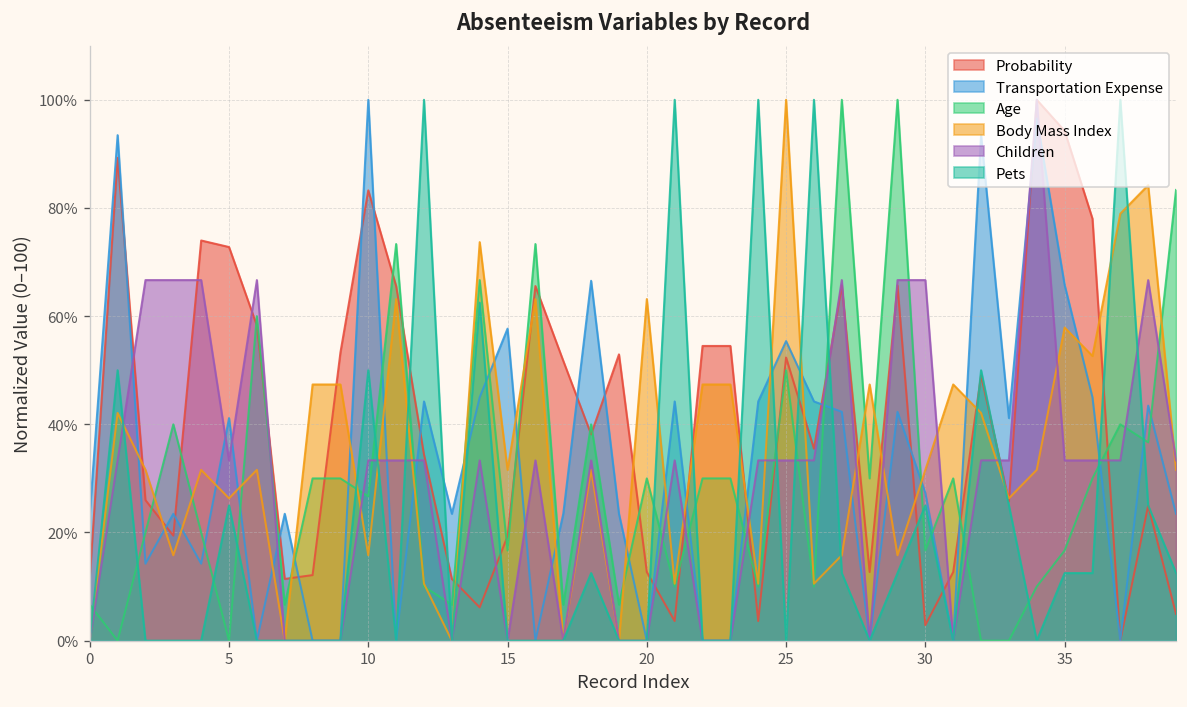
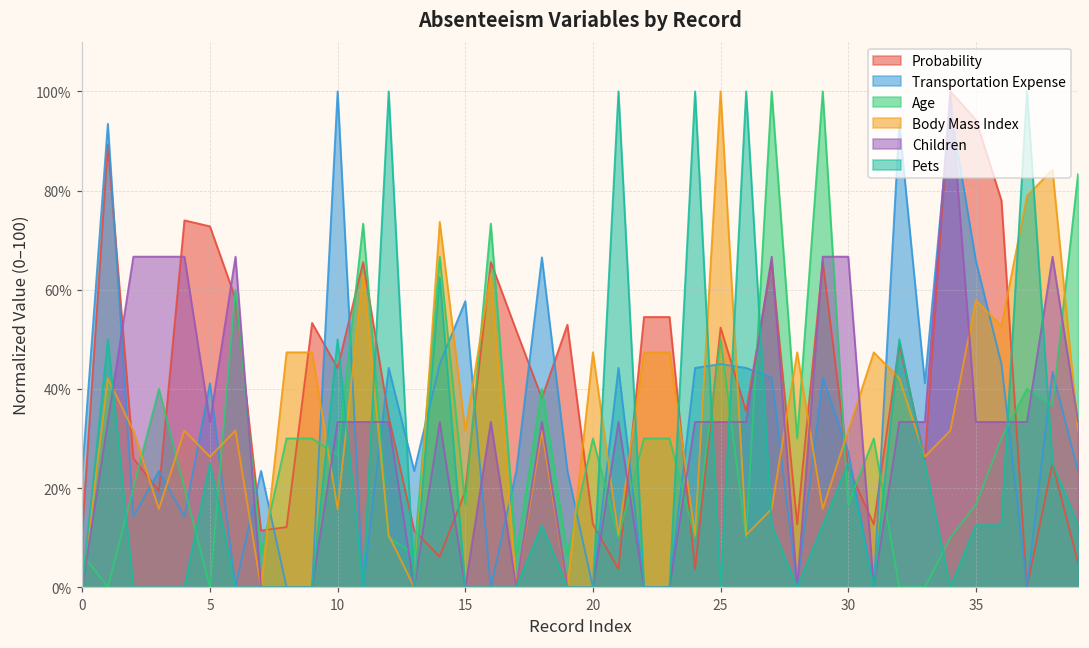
  {
    "Probability": {
      "0": "11%",
      "5": "73%",
-     "10": "83%",
+     "10": "44%",
      "15": "19%",
      "20": "13%",
      "25": "52%",
-     "30": "3%"
+     "30": "24%"
    },
    "Transportation Expense": {
      "0": "23%",
      "5": "41%",
      "10": "100%",
      "15": "58%",
-     "25": "55%",
+     "25": "45%",
      "30": "27%",
      "35": "66%"
    },
    "Body Mass Index": {
      "5": "26%",
      "10": "16%",
      "15": "32%",
-     "20": "63%",
+     "20": "47%",
      "25": "100%",
      "30": "32%",
      "35": "58%"
    },
    "Children": {
      "5": "33%",
      "10": "33%",
      "25": "33%",
      "30": "67%",
      "35": "33%"
    }
  }
